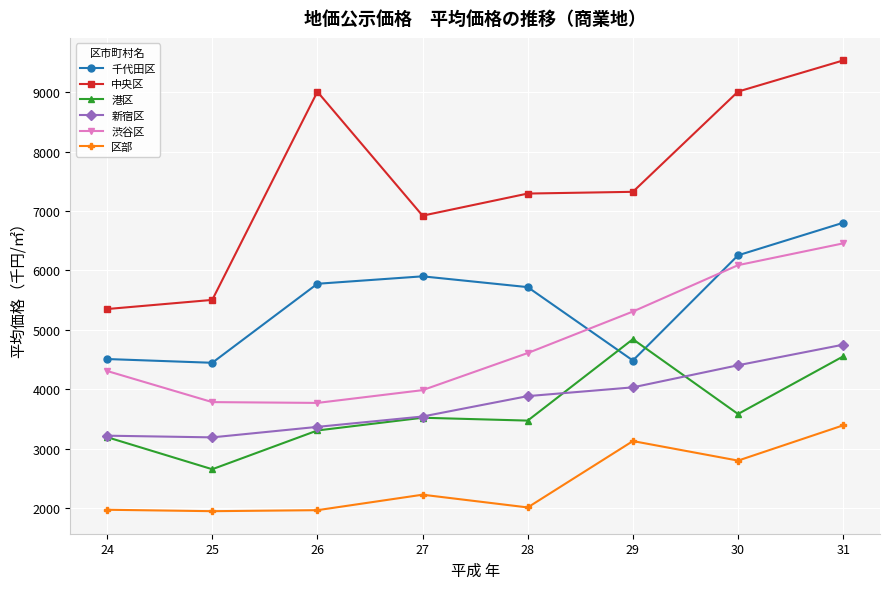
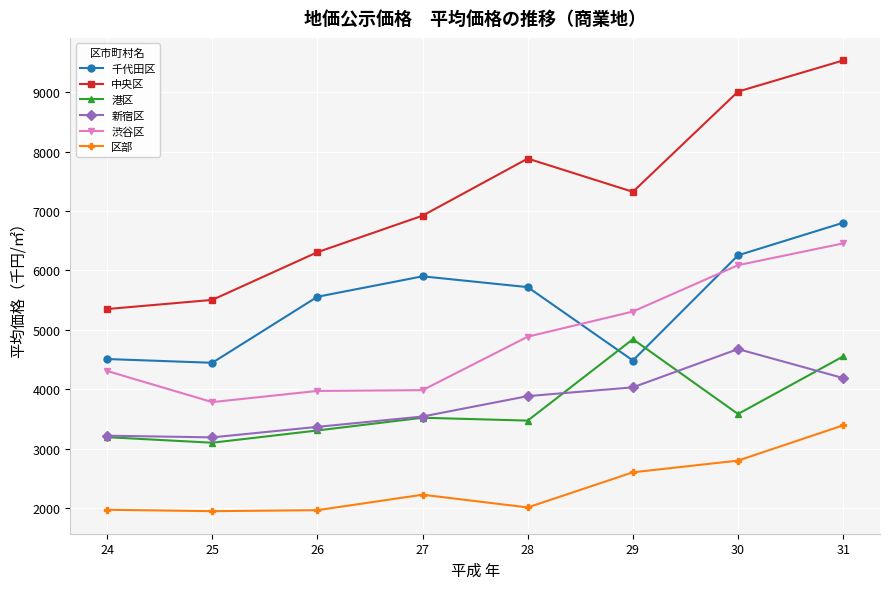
  {
    "千代田区": {
      "24": 4500,
      "25": 4400,
-     "26": 5800,
+     "26": 5600,
      "27": 5900,
      "28": 5700,
      "29": 4500,
      "30": 6300,
      "31": 6800
    },
    "中央区": {
      "24": 5400,
      "25": 5500,
-     "26": 9000,
+     "26": 6300,
      "27": 6900,
-     "28": 7300,
+     "28": 7900,
      "29": 7300,
      "30": 9000,
      "31": 9500
    },
    "港区": {
-     "25": 2700,
+     "25": 3100,
      "26": 3300,
      "28": 3500,
      "29": 4800,
      "30": 3600,
      "31": 4600
    },
    "新宿区": {
      "25": 3200,
      "26": 3400,
      "28": 3900,
      "29": 4000,
-     "30": 4400,
-     "31": 4800
+     "30": 4700,
+     "31": 4200
    },
    "渋谷区": {
      "24": 4300,
      "25": 3800,
-     "26": 3800,
+     "26": 4000,
      "27": 4000,
-     "28": 4600,
+     "28": 4900,
      "29": 5300,
      "30": 6100,
      "31": 6500
    },
    "区部": {
      "24": 2000,
      "25": 1900,
      "26": 2000,
      "27": 2200,
      "28": 2000,
-     "29": 3100,
+     "29": 2600,
      "30": 2800,
      "31": 3400
    }
  }
